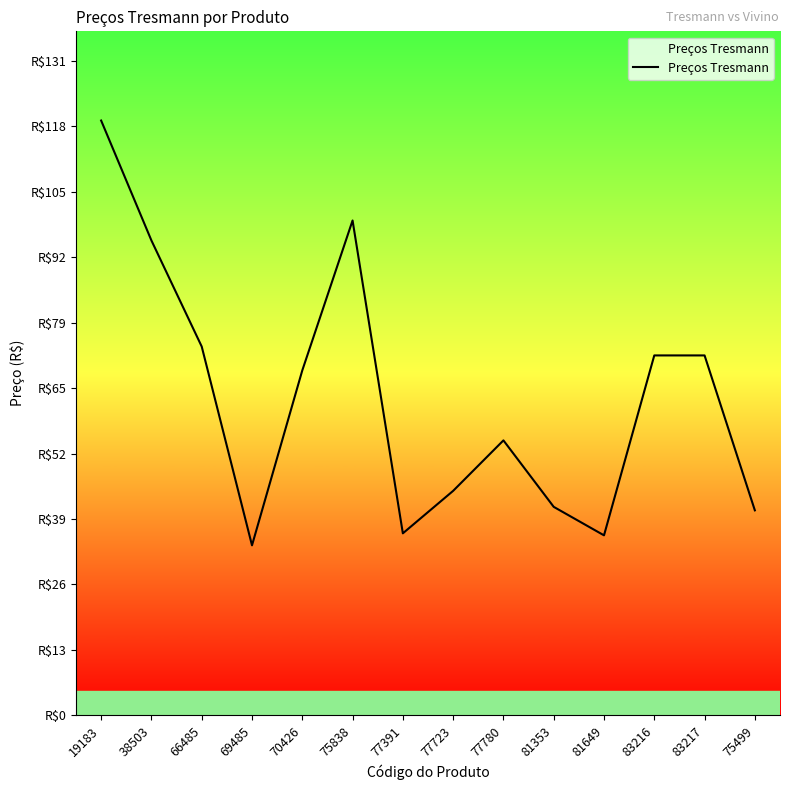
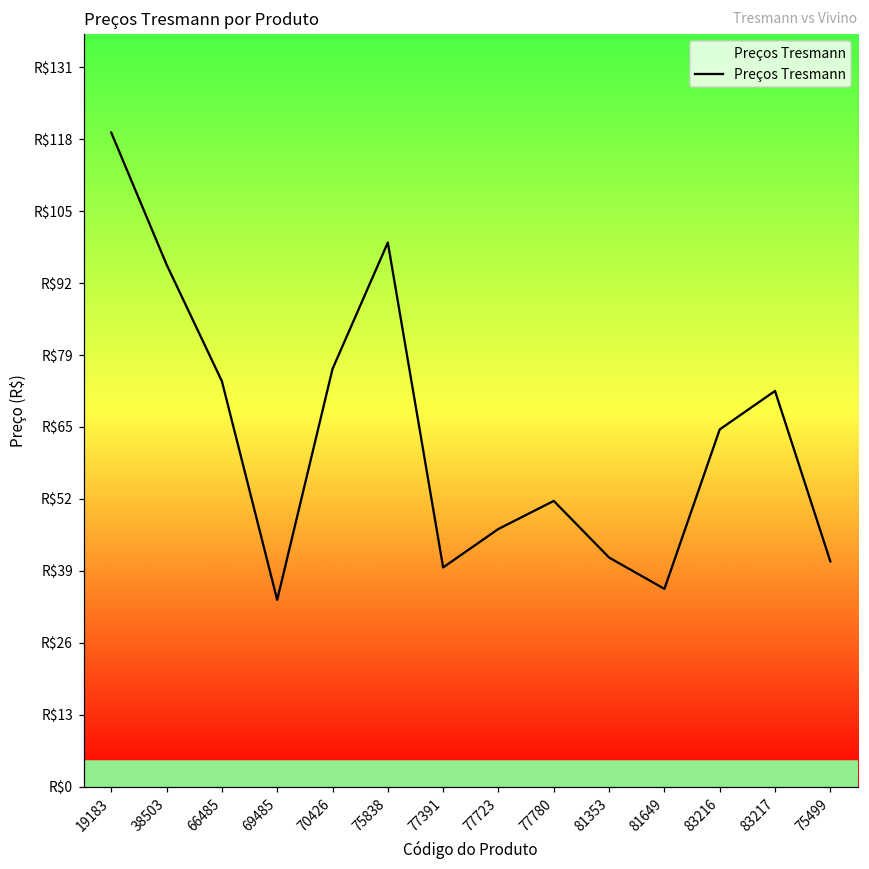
  {
    "19183": "R$119",
    "38503": "R$95",
    "66485": "R$74",
    "69485": "R$34",
-   "70426": "R$69",
+   "70426": "R$76",
    "75838": "R$99",
-   "77391": "R$36",
-   "77723": "R$45",
-   "77780": "R$55",
+   "77391": "R$40",
+   "77723": "R$47",
+   "77780": "R$52",
    "81353": "R$42",
    "81649": "R$36",
-   "83216": "R$72",
+   "83216": "R$65",
    "83217": "R$72",
    "75499": "R$41"
  }
